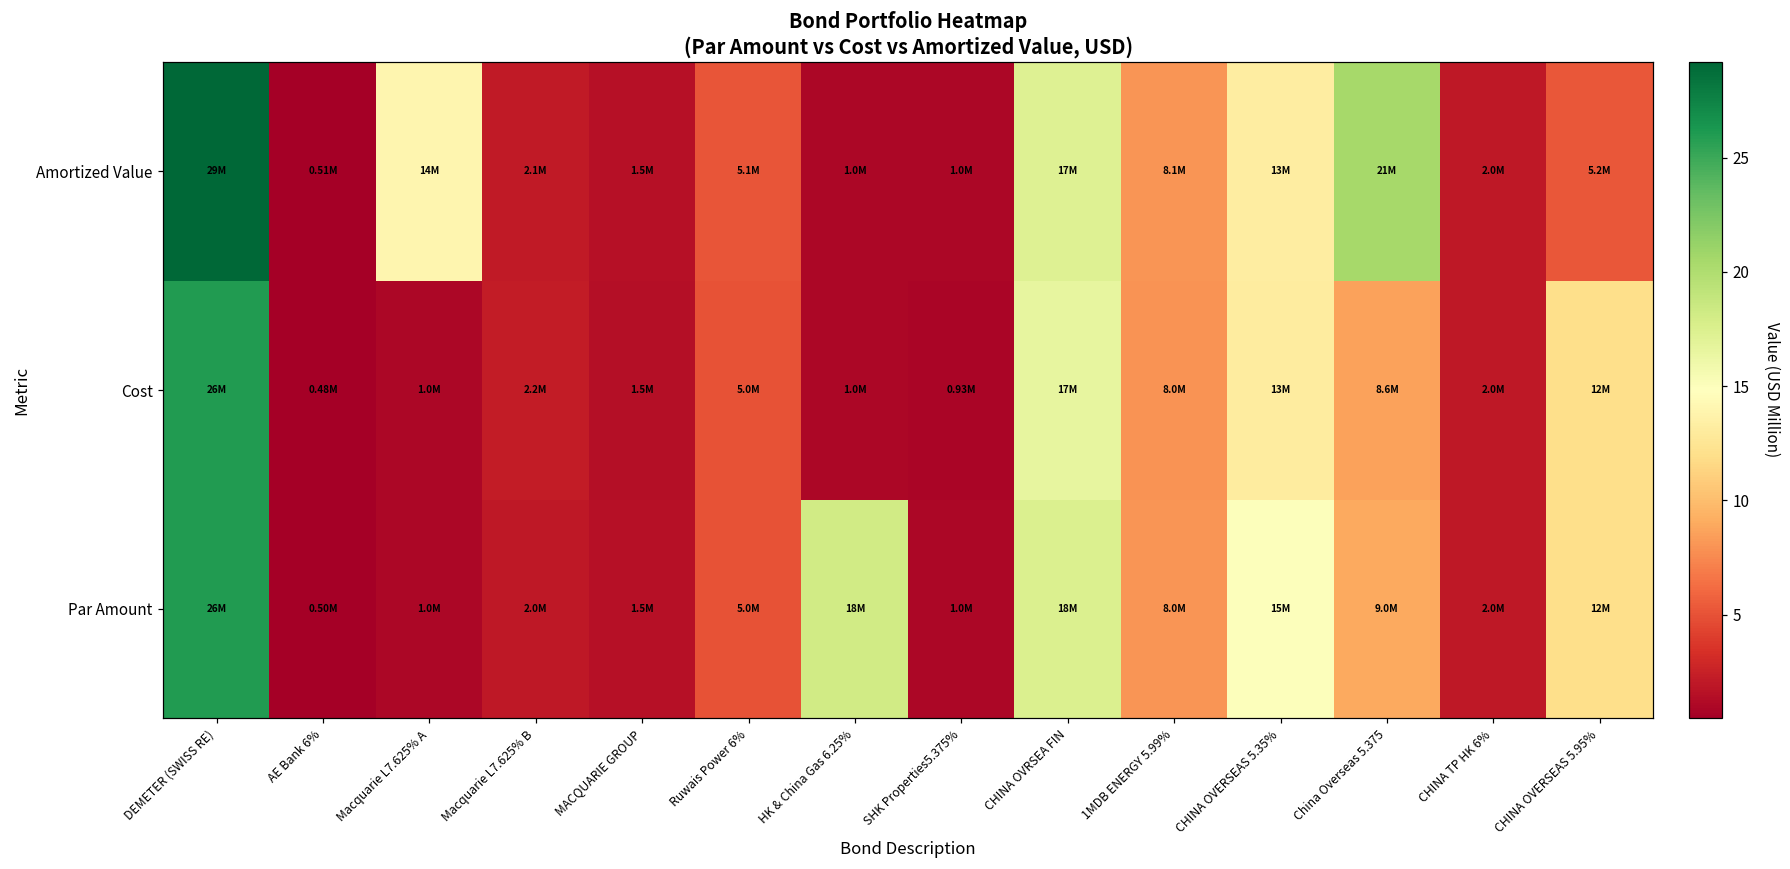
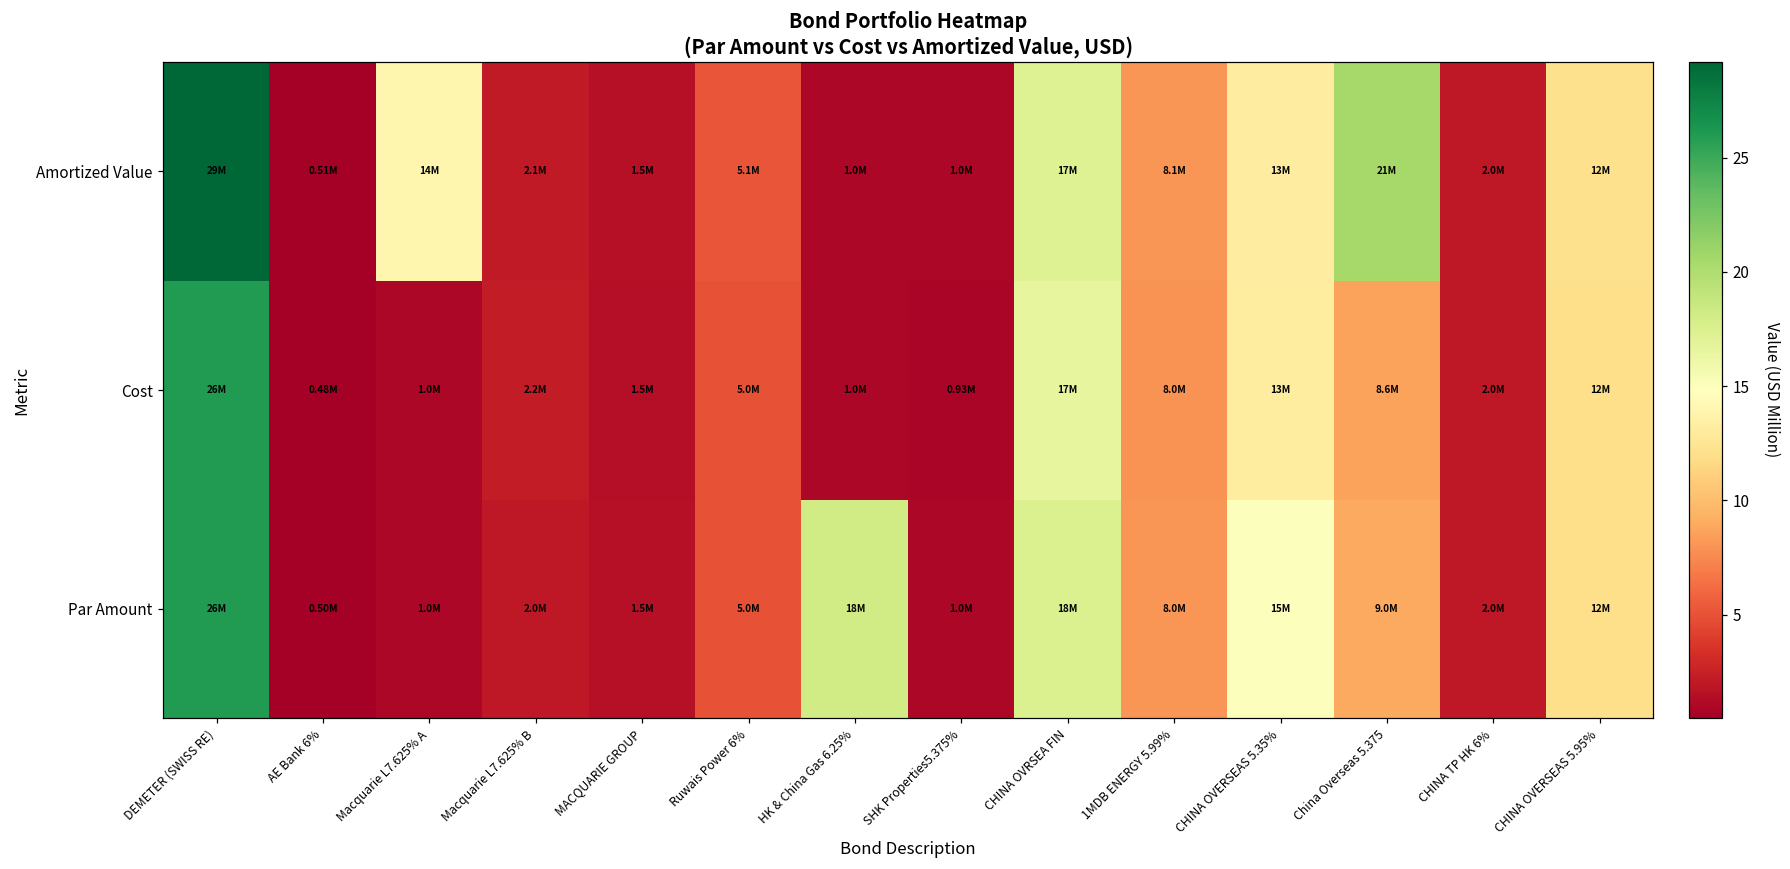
  {
    "Amortized Value": {
      "DEMETER (SWISS RE)": "29M",
      "AE Bank 6%": "0.51M",
      "Macquarie L7.625% A": "14M",
      "Macquarie L7.625% B": "2.1M",
      "MACQUARIE GROUP": "1.5M",
      "Ruwais Power 6%": "5.1M",
      "HK & China Gas 6.25%": "1.0M",
      "SHK Properties5.375%": "1.0M",
      "CHINA OVRSEA FIN": "17M",
      "1MDB ENERGY 5.99%": "8.1M",
      "CHINA OVERSEAS 5.35%": "13M",
      "China Overseas 5.375": "21M",
      "CHINA TP HK 6%": "2.0M",
-     "CHINA OVERSEAS 5.95%": "5.2M"
+     "CHINA OVERSEAS 5.95%": "12M"
    },
    "Cost": {
      "DEMETER (SWISS RE)": "26M",
      "AE Bank 6%": "0.48M",
      "Macquarie L7.625% A": "1.0M",
      "Macquarie L7.625% B": "2.2M",
      "MACQUARIE GROUP": "1.5M",
      "Ruwais Power 6%": "5.0M",
      "HK & China Gas 6.25%": "1.0M",
      "SHK Properties5.375%": "0.93M",
      "CHINA OVRSEA FIN": "17M",
      "1MDB ENERGY 5.99%": "8.0M",
      "CHINA OVERSEAS 5.35%": "13M",
      "China Overseas 5.375": "8.6M",
      "CHINA TP HK 6%": "2.0M",
      "CHINA OVERSEAS 5.95%": "12M"
    },
    "Par Amount": {
      "DEMETER (SWISS RE)": "26M",
      "AE Bank 6%": "0.50M",
      "Macquarie L7.625% A": "1.0M",
      "Macquarie L7.625% B": "2.0M",
      "MACQUARIE GROUP": "1.5M",
      "Ruwais Power 6%": "5.0M",
      "HK & China Gas 6.25%": "18M",
      "SHK Properties5.375%": "1.0M",
      "CHINA OVRSEA FIN": "18M",
      "1MDB ENERGY 5.99%": "8.0M",
      "CHINA OVERSEAS 5.35%": "15M",
      "China Overseas 5.375": "9.0M",
      "CHINA TP HK 6%": "2.0M",
      "CHINA OVERSEAS 5.95%": "12M"
    }
  }
